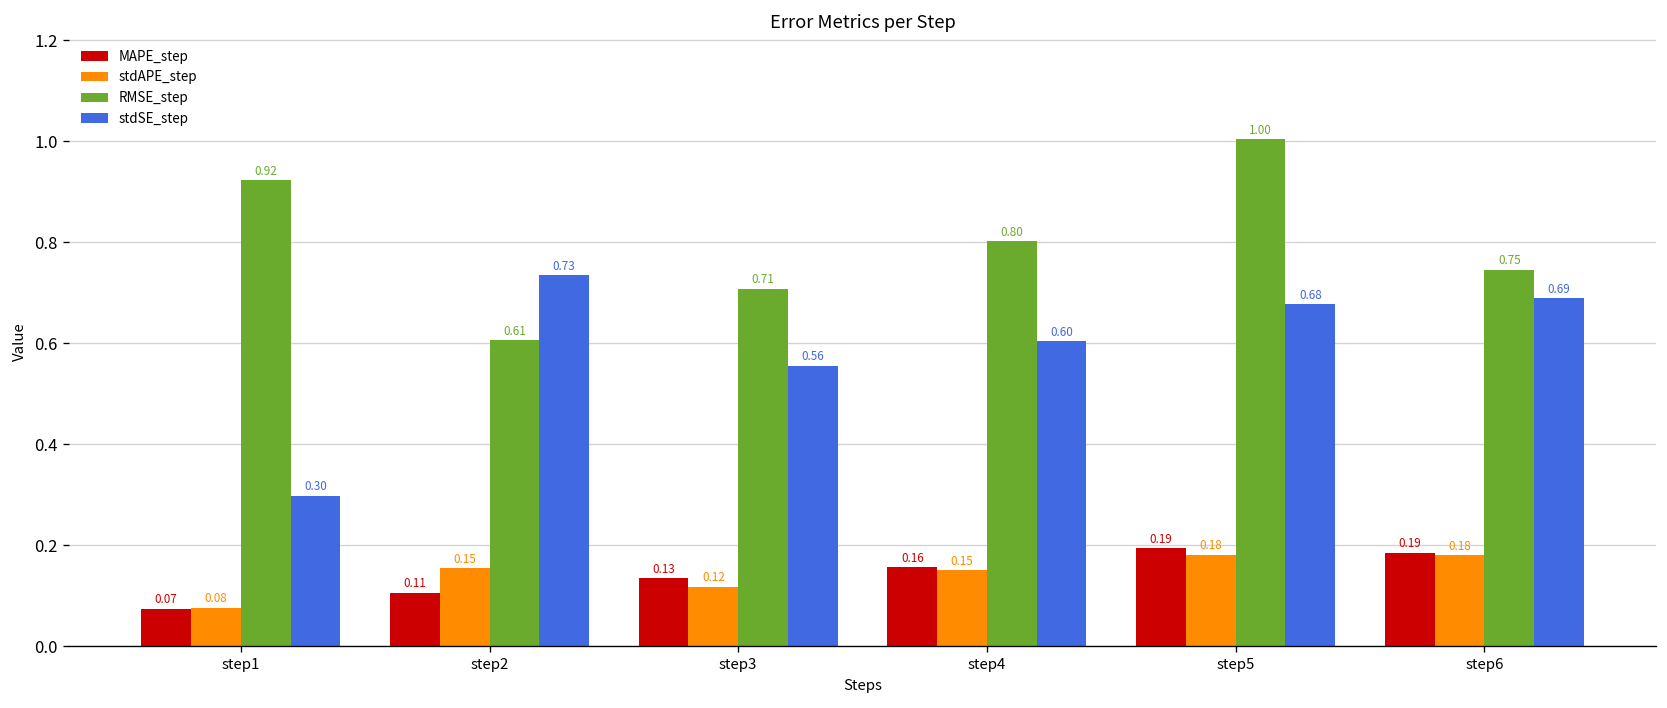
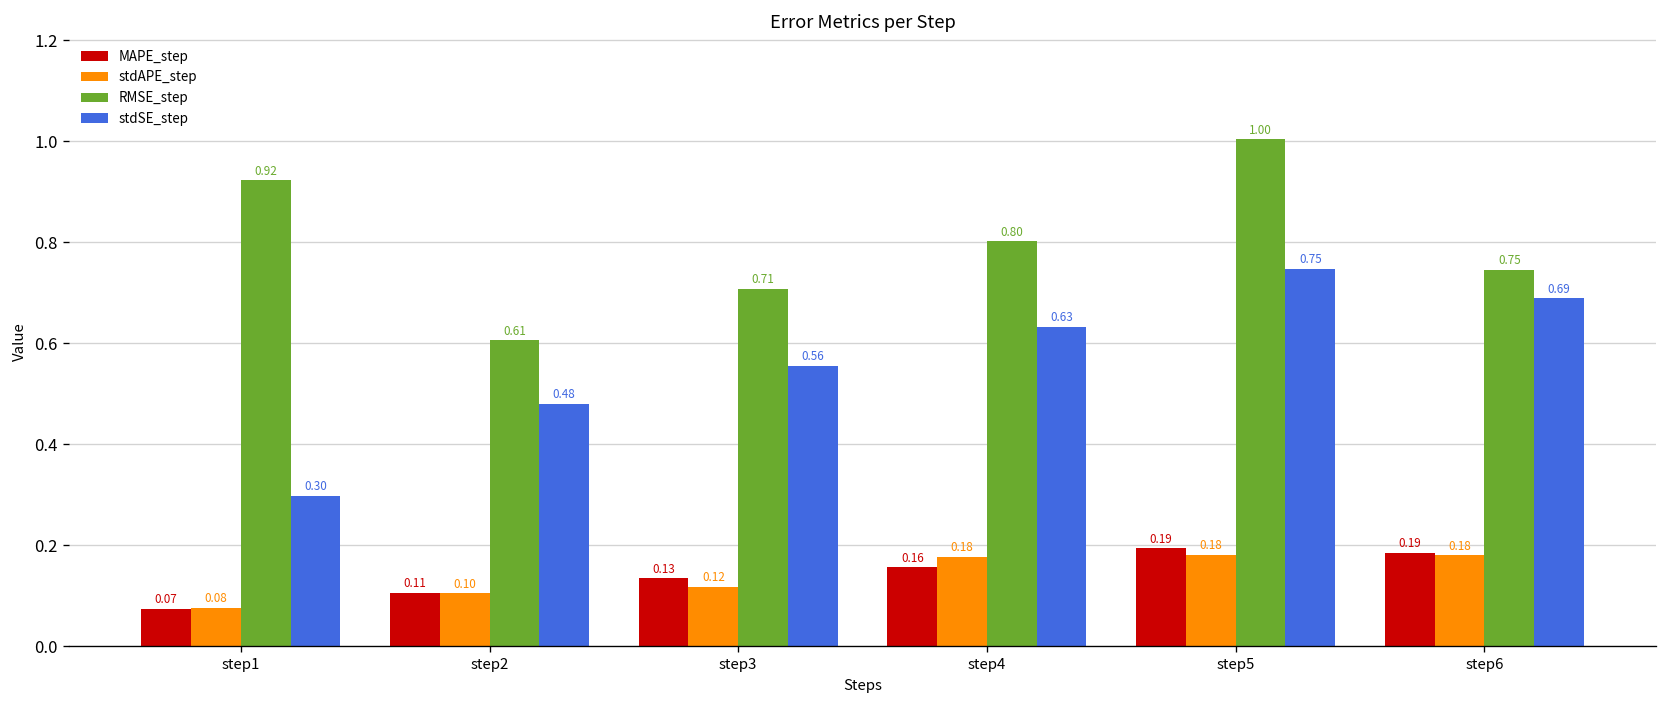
  {
    "MAPE_step": {
      "step1": 0.07,
      "step2": 0.11,
      "step3": 0.13,
      "step4": 0.16,
      "step5": 0.19,
      "step6": 0.19
    },
    "stdAPE_step": {
      "step1": 0.08,
-     "step2": 0.15,
+     "step2": 0.10,
      "step3": 0.12,
-     "step4": 0.15,
+     "step4": 0.18,
      "step5": 0.18,
      "step6": 0.18
    },
    "RMSE_step": {
      "step1": 0.92,
      "step2": 0.61,
      "step3": 0.71,
      "step4": 0.80,
      "step5": 1.00,
      "step6": 0.75
    },
    "stdSE_step": {
      "step1": 0.30,
-     "step2": 0.73,
+     "step2": 0.48,
      "step3": 0.56,
-     "step4": 0.60,
-     "step5": 0.68,
+     "step4": 0.63,
+     "step5": 0.75,
      "step6": 0.69
    }
  }
